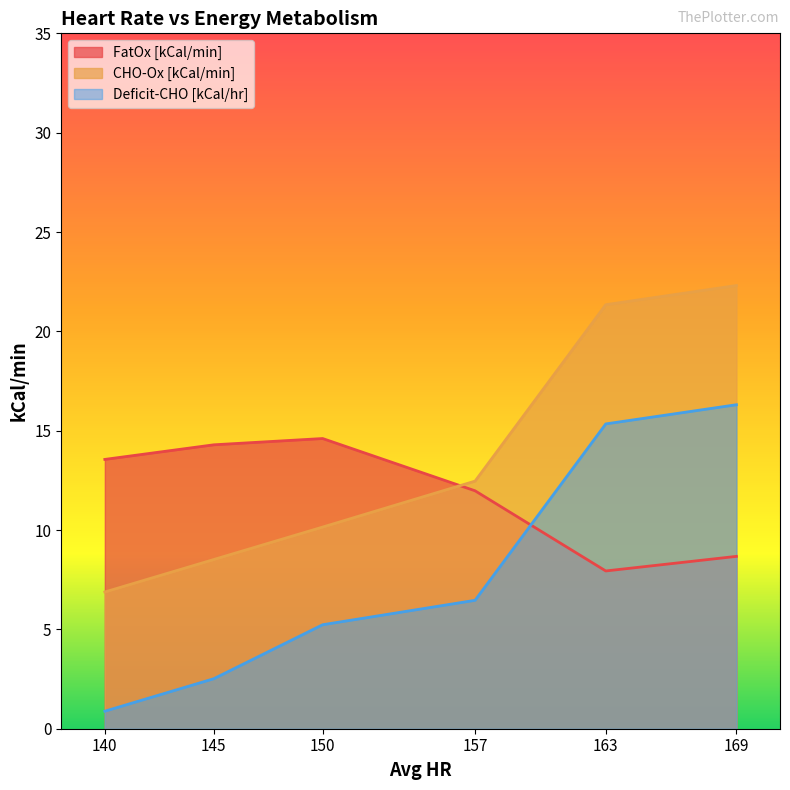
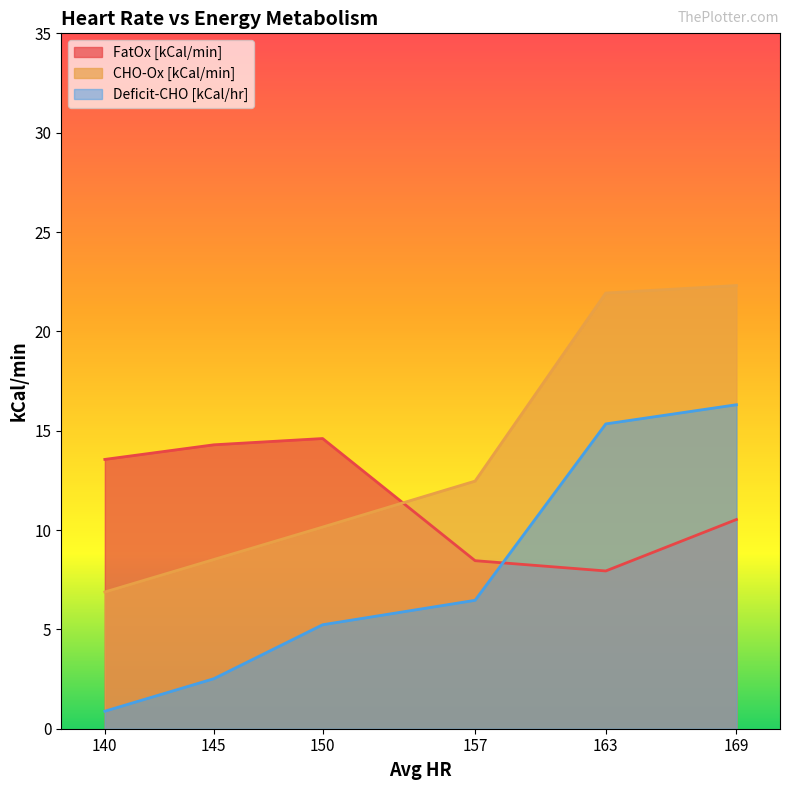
  {
    "FatOx [kCal/min]": {
      "140": 13.6,
      "145": 14.3,
      "150": 14.6,
-     "157": 12.0,
+     "157": 8.5,
      "163": 7.9,
-     "169": 8.7
+     "169": 10.5
    },
    "CHO-Ox [kCal/min]": {
      "140": 6.9,
      "145": 8.5,
      "150": 10.1,
      "157": 12.5,
-     "163": 21.3,
+     "163": 21.9,
      "169": 22.3
    },
    "Deficit-CHO [kCal/hr]": {
      "140": 0.9,
      "145": 2.5,
      "150": 5.2,
      "157": 6.5,
      "163": 15.3,
      "169": 16.3
    }
  }
